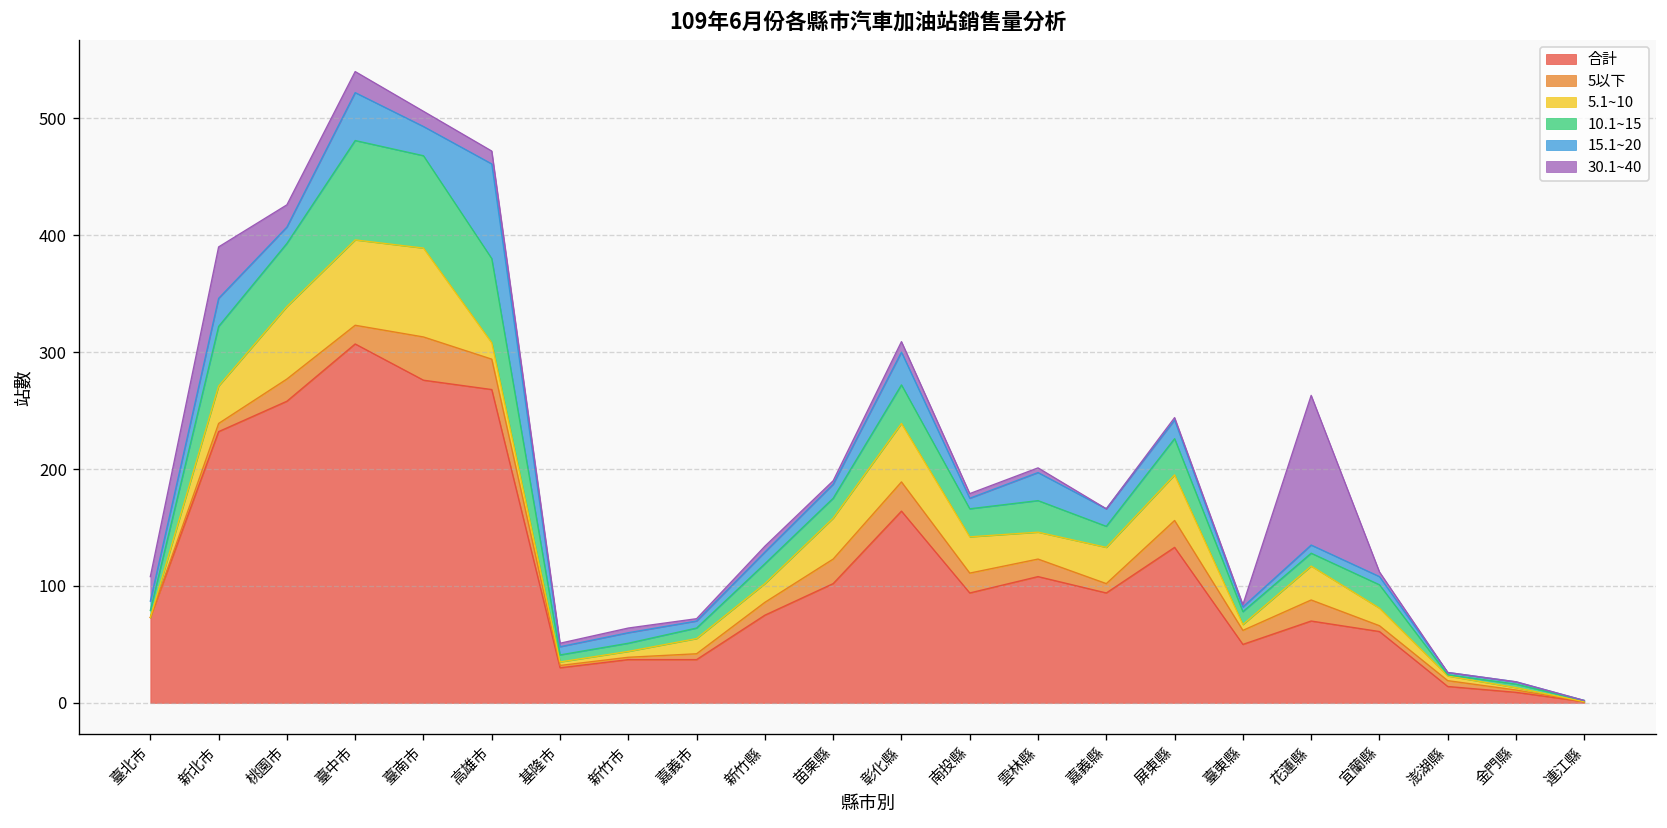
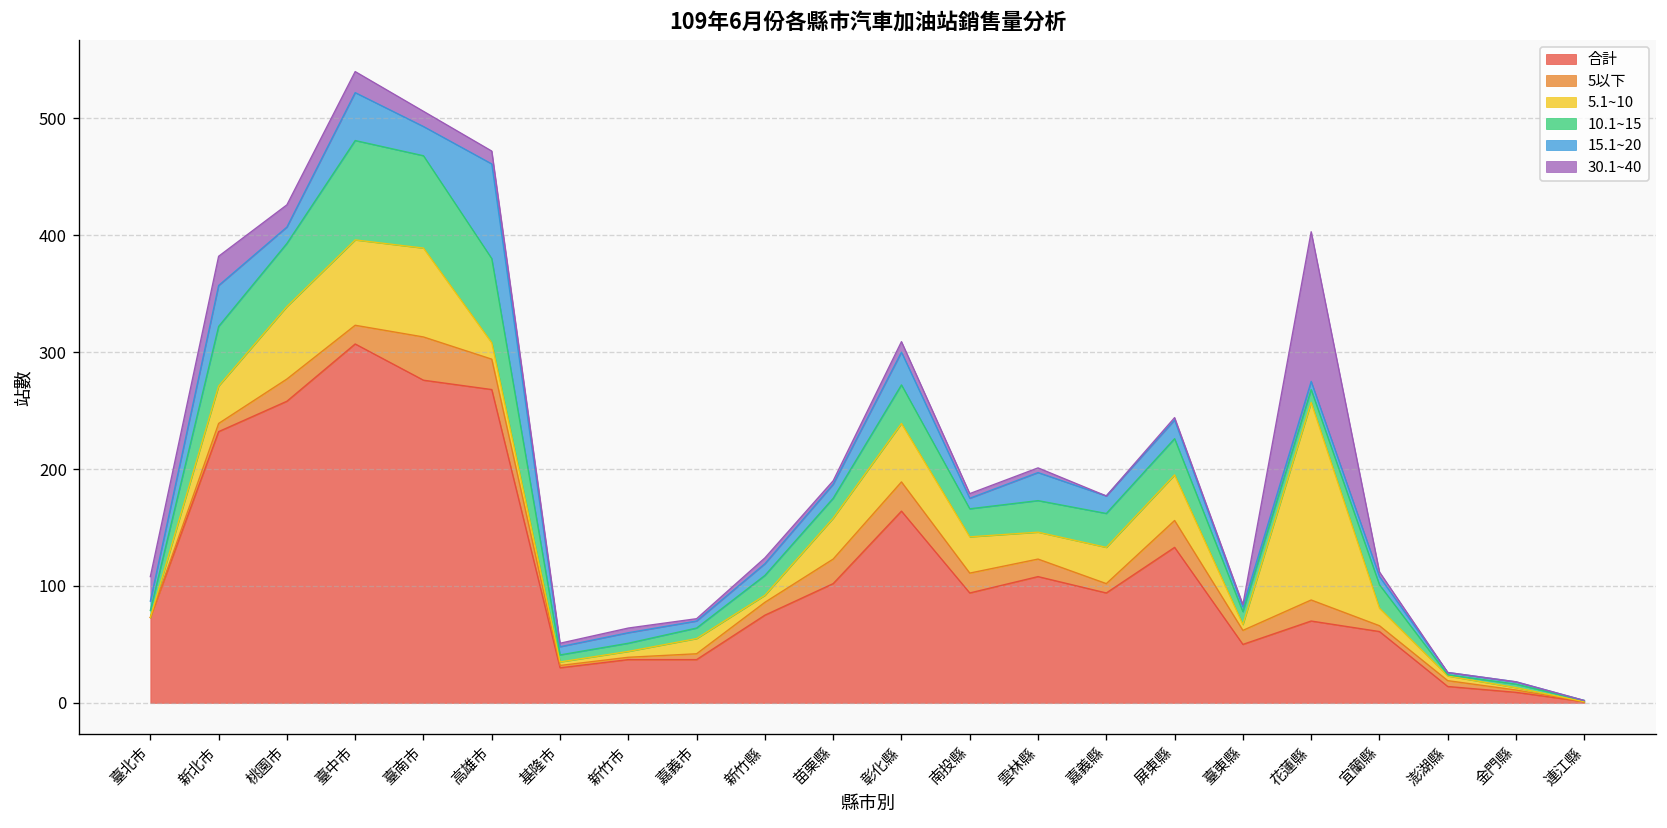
  {
    "5.1~10": {
      "新北市": 30,
      "桃園市": 60,
      "臺中市": 70,
      "臺南市": 80,
      "高雄市": 10,
      "基隆市": 0,
      "新竹市": 10,
      "嘉義市": 10,
-     "新竹縣": 20,
+     "新竹縣": 10,
      "苗栗縣": 40,
      "彰化縣": 50,
      "南投縣": 30,
      "雲林縣": 20,
      "嘉義縣": 30,
      "屏東縣": 40,
      "臺東縣": 10,
-     "花蓮縣": 30,
+     "花蓮縣": 170,
      "宜蘭縣": 20
    },
    "10.1~15": {
      "臺北市": 10,
      "新北市": 50,
      "桃園市": 50,
      "臺中市": 90,
      "臺南市": 80,
      "高雄市": 70,
      "基隆市": 10,
      "新竹市": 10,
      "嘉義市": 10,
      "新竹縣": 20,
      "苗栗縣": 20,
      "彰化縣": 30,
      "南投縣": 20,
      "雲林縣": 30,
-     "嘉義縣": 20,
+     "嘉義縣": 30,
      "屏東縣": 30,
      "臺東縣": 10,
      "花蓮縣": 10,
      "宜蘭縣": 20
    },
    "15.1~20": {
      "臺北市": 10,
-     "新北市": 20,
+     "新北市": 40,
      "桃園市": 10,
      "臺中市": 40,
      "臺南市": 30,
      "高雄市": 80,
      "基隆市": 10,
      "新竹市": 10,
      "新竹縣": 10,
      "苗栗縣": 10,
      "彰化縣": 30,
      "南投縣": 10,
      "雲林縣": 20,
      "花蓮縣": 10,
      "宜蘭縣": 10
    },
    "30.1~40": {
      "臺北市": 20,
-     "新北市": 40,
+     "新北市": 30,
      "桃園市": 20,
      "臺中市": 20,
      "臺南市": 10,
      "高雄市": 10,
      "基隆市": 0,
      "新竹市": 0,
      "新竹縣": 10,
      "苗栗縣": 0,
      "彰化縣": 10,
      "南投縣": 0,
      "雲林縣": 0,
      "花蓮縣": 130,
      "宜蘭縣": 0
    }
  }
